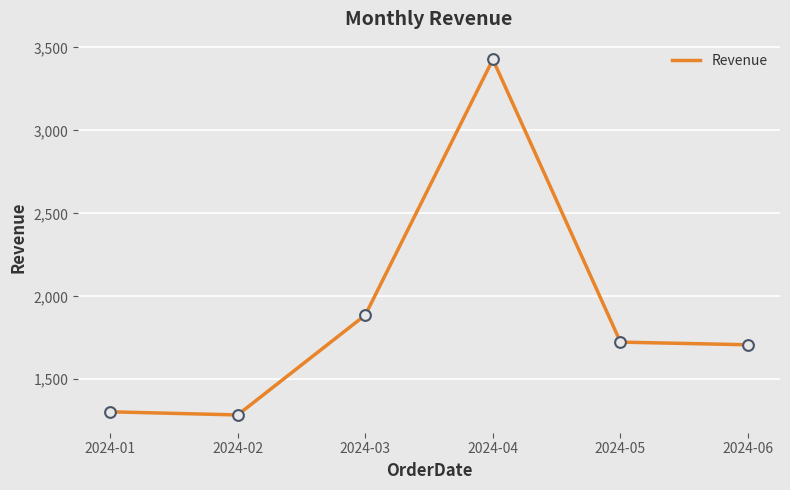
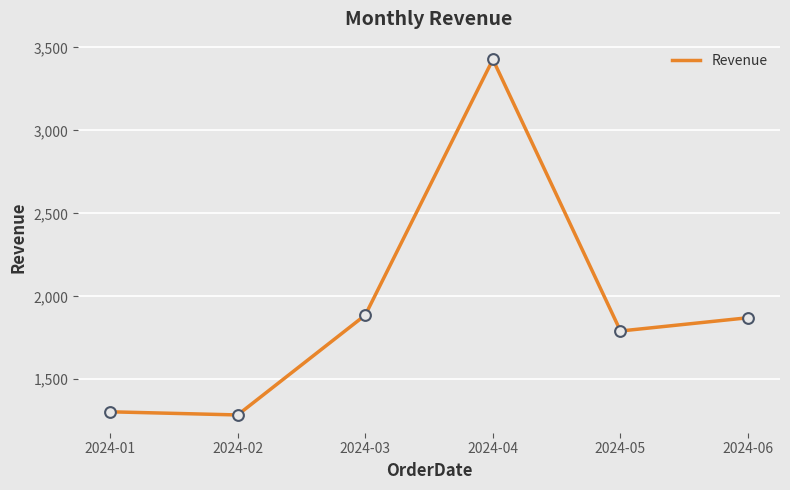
  {
    "2024-01": "1,300",
    "2024-02": "1,290",
    "2024-03": "1,890",
    "2024-04": "3,430",
-   "2024-05": "1,720",
-   "2024-06": "1,710"
+   "2024-05": "1,790",
+   "2024-06": "1,870"
  }
